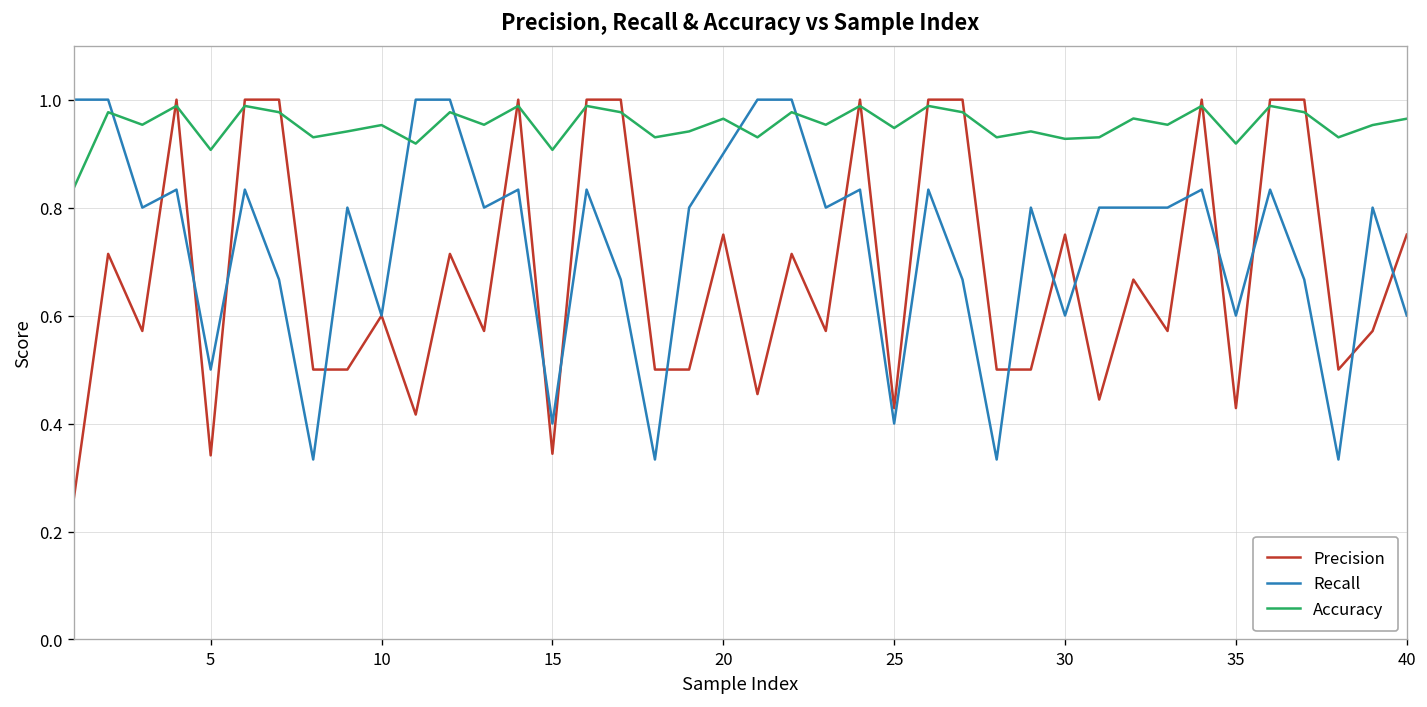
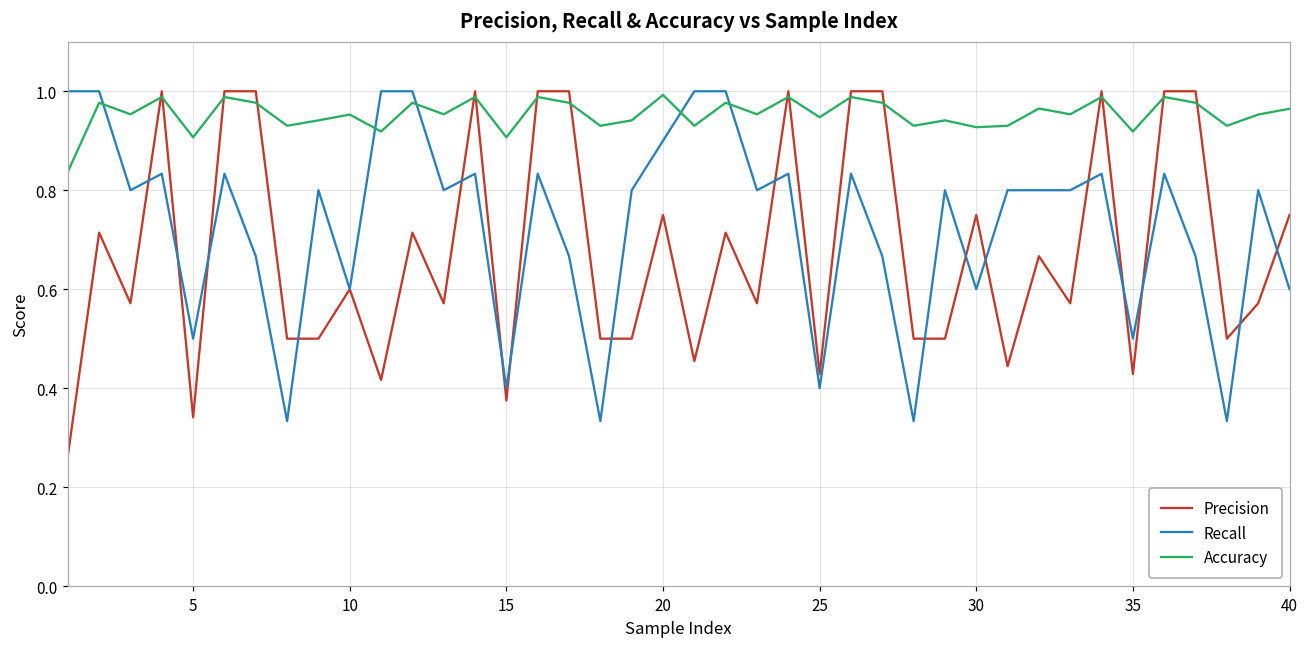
  {
    "Precision": {
      "5": 0.34,
-     "15": 0.34,
+     "15": 0.38,
      "20": 0.75,
      "25": 0.43,
      "30": 0.75,
      "35": 0.43,
      "40": 0.75
    },
    "Recall": {
      "5": 0.5,
      "15": 0.4,
      "20": 0.9,
      "25": 0.4,
      "30": 0.6,
-     "35": 0.6,
+     "35": 0.5,
      "40": 0.6
    },
    "Accuracy": {
      "5": 0.91,
      "10": 0.95,
      "15": 0.91,
-     "20": 0.96,
+     "20": 0.99,
      "25": 0.95,
      "30": 0.93,
      "35": 0.92,
      "40": 0.96
    }
  }
